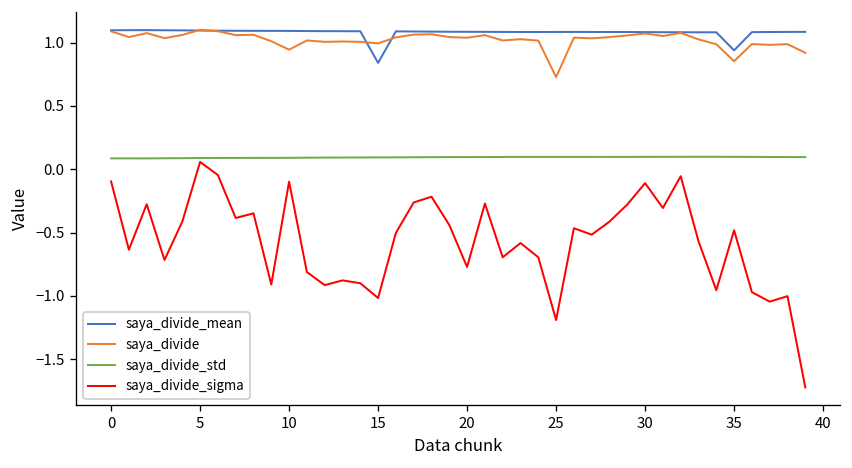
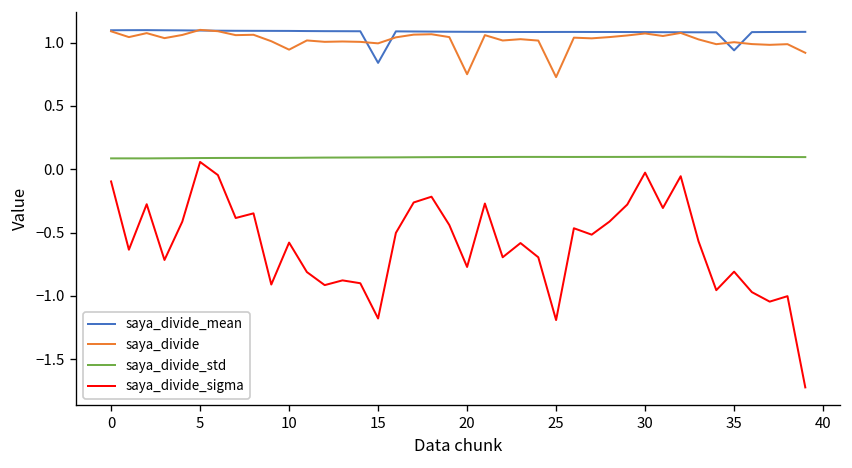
  {
    "saya_divide_mean": {
      "10": 1.09,
      "15": 0.84,
      "20": 1.09,
      "25": 1.08,
      "35": 0.94
    },
    "saya_divide": {
      "10": 0.94,
      "15": 0.99,
-     "20": 1.04,
+     "20": 0.75,
      "25": 0.73,
-     "35": 0.85
+     "35": 1.00
    },
    "saya_divide_std": {
      "0": 0.09,
      "5": 0.09,
      "10": 0.09,
      "15": 0.09,
      "20": 0.10,
      "25": 0.10,
      "30": 0.10,
      "35": 0.10
    },
    "saya_divide_sigma": {
      "0": -0.10,
      "5": 0.06,
-     "10": -0.10,
-     "15": -1.02,
+     "10": -0.58,
+     "15": -1.18,
      "20": -0.77,
      "25": -1.19,
-     "30": -0.11,
-     "35": -0.48
+     "30": -0.03,
+     "35": -0.81
    }
  }
